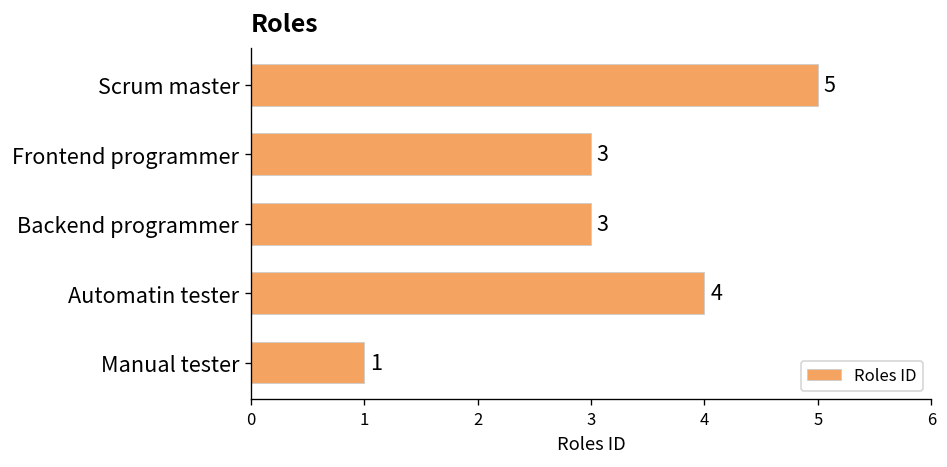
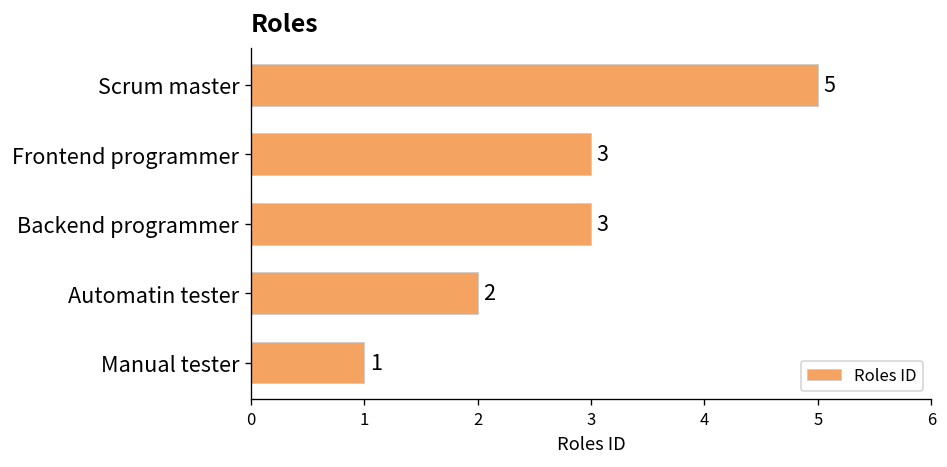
  {
    "Scrum master": 5,
    "Frontend programmer": 3,
    "Backend programmer": 3,
-   "Automatin tester": 4,
+   "Automatin tester": 2,
    "Manual tester": 1
  }
